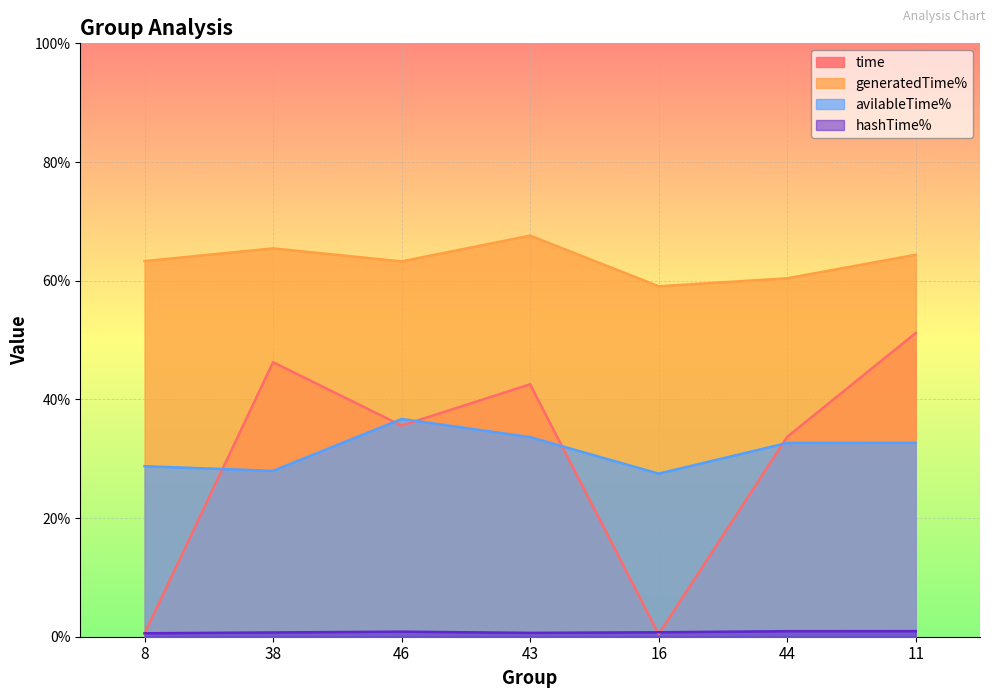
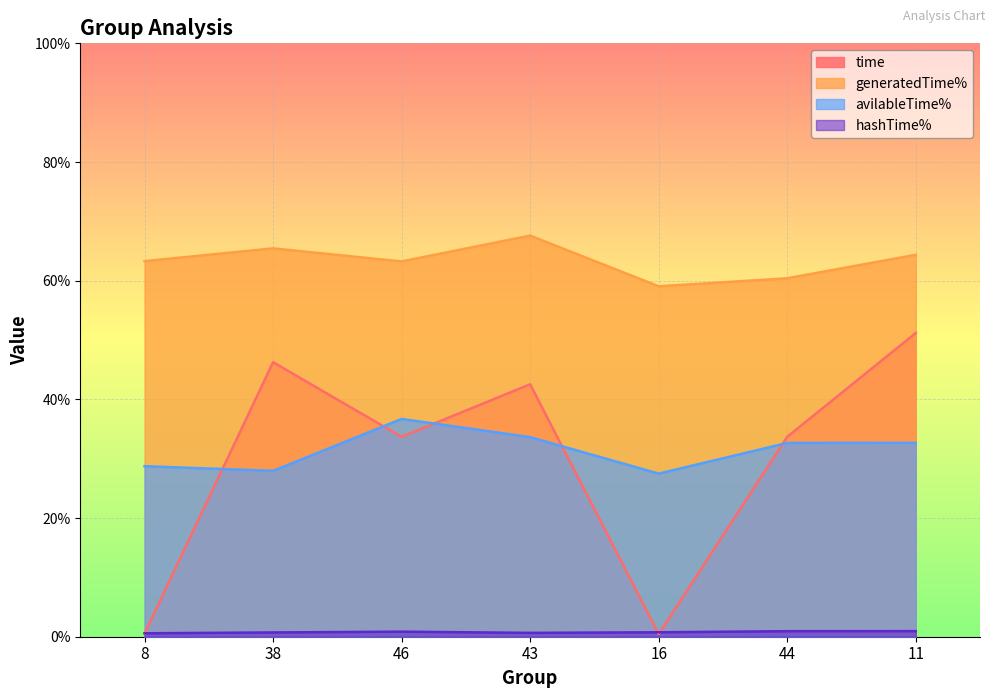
  {
    "time": {
      "38": "46%",
-     "46": "36%",
+     "46": "34%",
      "43": "43%",
      "44": "34%",
      "11": "51%"
    },
    "generatedTime%": {
      "8": "63%",
      "38": "65%",
      "46": "63%",
      "43": "68%",
      "16": "59%",
      "44": "60%",
      "11": "64%"
    },
    "avilableTime%": {
      "8": "29%",
      "38": "28%",
      "46": "37%",
      "43": "34%",
      "16": "27%",
      "44": "33%",
      "11": "33%"
    },
    "hashTime%": {
      "38": "1%",
      "46": "1%",
      "43": "1%",
      "44": "1%",
      "11": "1%"
    }
  }
